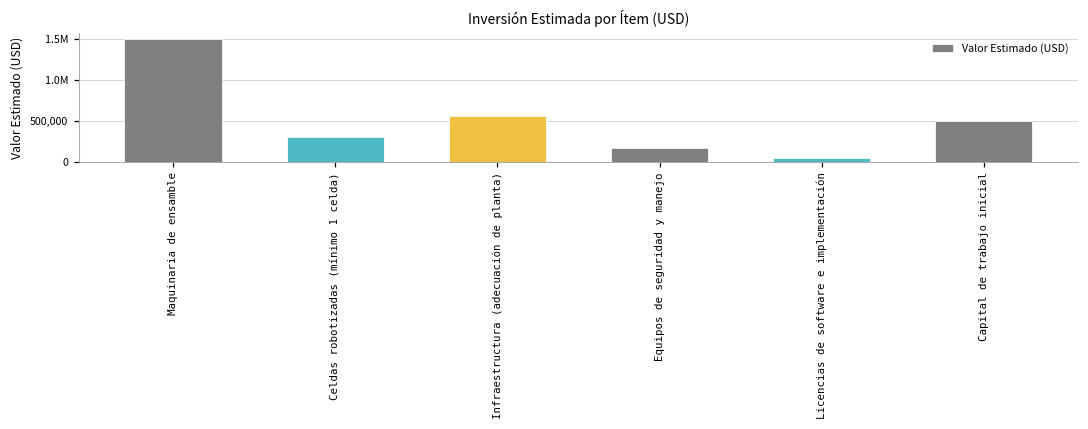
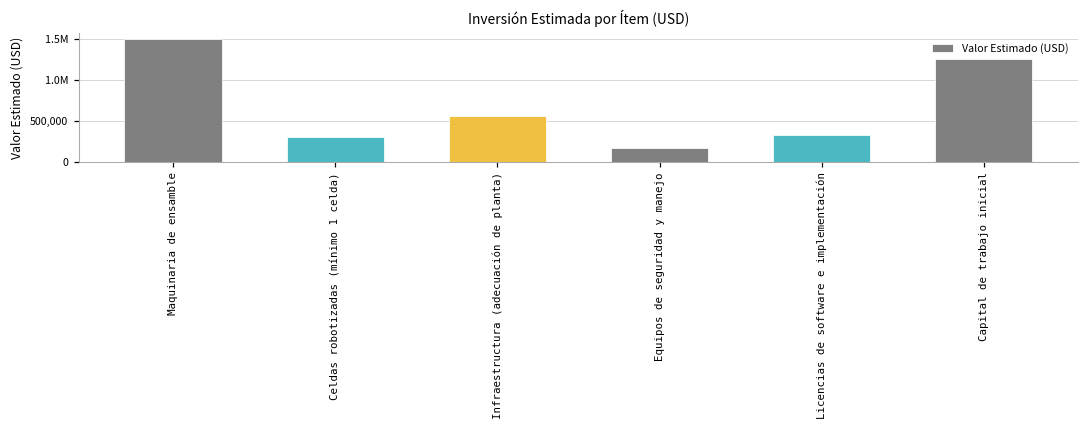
  {
    "Maquinaria de ensamble": "1,500,000",
    "Celdas robotizadas (mínimo 1 celda)": "300,000",
    "Infraestructura (adecuación de planta)": "600,000",
    "Equipos de seguridad y manejo": "200,000",
-   "Licencias de software e implementación": "100,000",
-   "Capital de trabajo inicial": "500,000"
+   "Licencias de software e implementación": "300,000",
+   "Capital de trabajo inicial": "1,300,000"
  }
